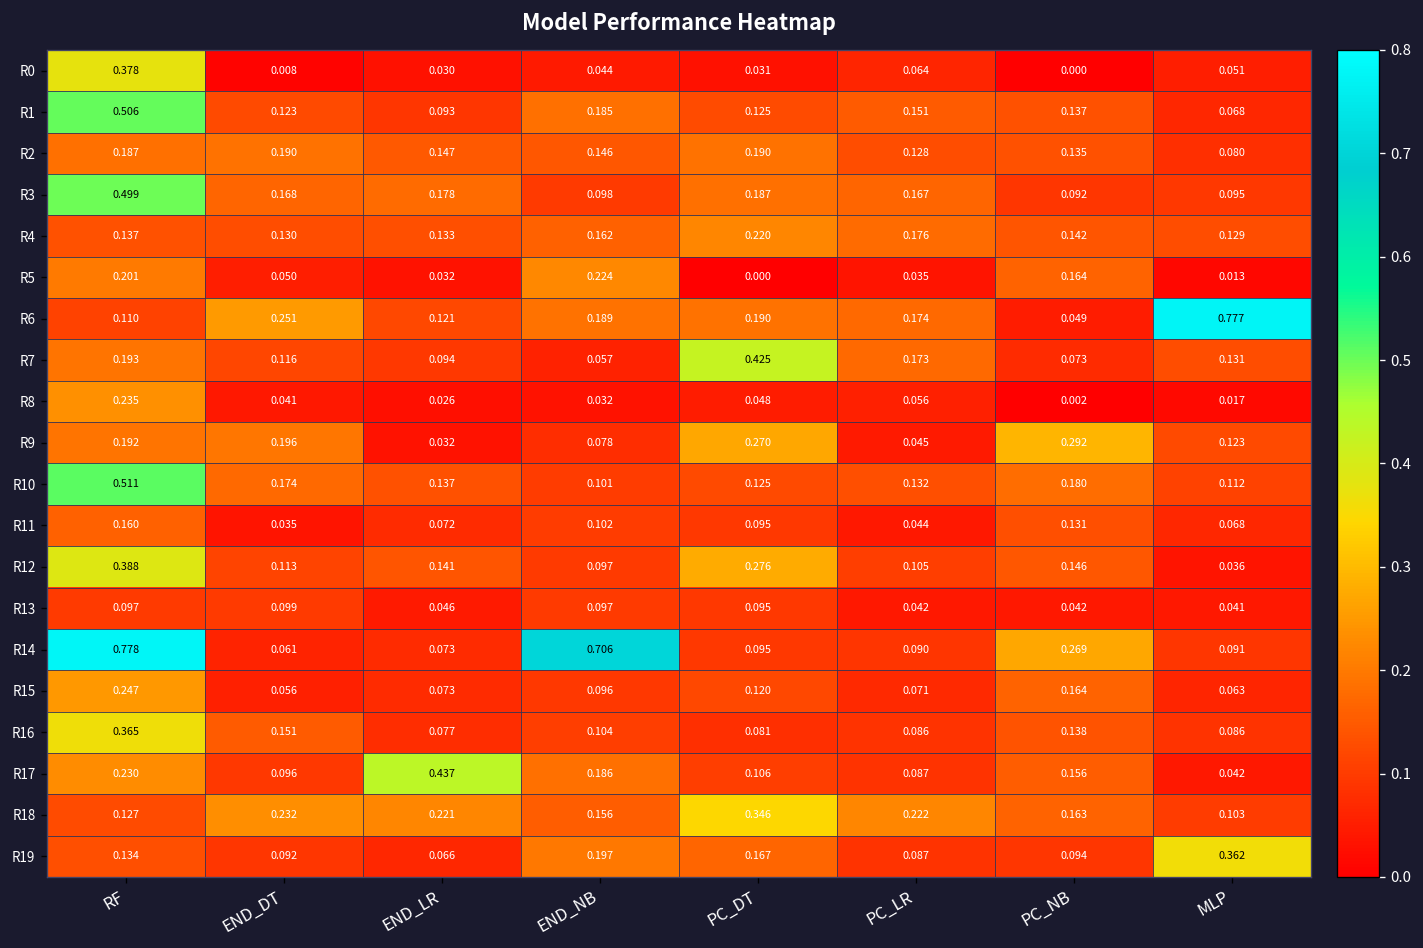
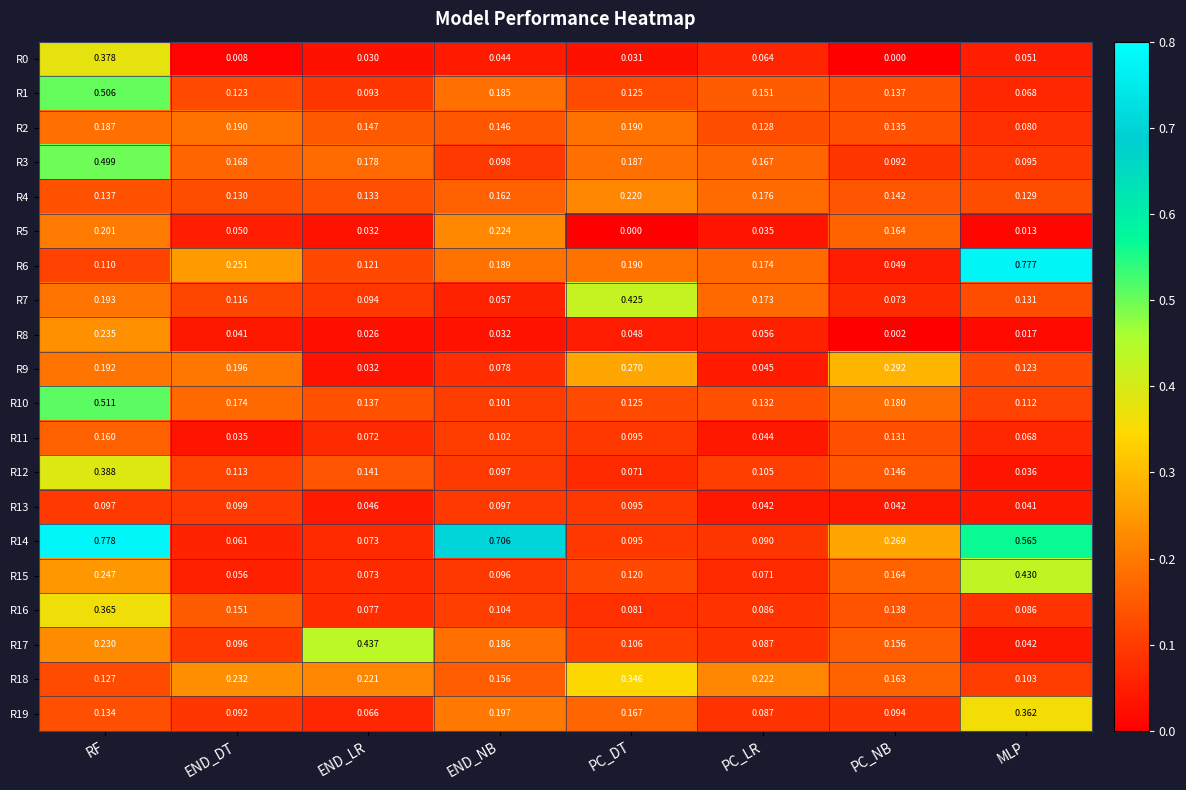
  {
    "R0": {
      "RF": 0.378,
      "END_DT": 0.008,
      "END_LR": 0.030,
      "END_NB": 0.044,
      "PC_DT": 0.031,
      "PC_LR": 0.064,
      "PC_NB": 0.000,
      "MLP": 0.051
    },
    "R1": {
      "RF": 0.506,
      "END_DT": 0.123,
      "END_LR": 0.093,
      "END_NB": 0.185,
      "PC_DT": 0.125,
      "PC_LR": 0.151,
      "PC_NB": 0.137,
      "MLP": 0.068
    },
    "R2": {
      "RF": 0.187,
      "END_DT": 0.190,
      "END_LR": 0.147,
      "END_NB": 0.146,
      "PC_DT": 0.190,
      "PC_LR": 0.128,
      "PC_NB": 0.135,
      "MLP": 0.080
    },
    "R3": {
      "RF": 0.499,
      "END_DT": 0.168,
      "END_LR": 0.178,
      "END_NB": 0.098,
      "PC_DT": 0.187,
      "PC_LR": 0.167,
      "PC_NB": 0.092,
      "MLP": 0.095
    },
    "R4": {
      "RF": 0.137,
      "END_DT": 0.130,
      "END_LR": 0.133,
      "END_NB": 0.162,
      "PC_DT": 0.220,
      "PC_LR": 0.176,
      "PC_NB": 0.142,
      "MLP": 0.129
    },
    "R5": {
      "RF": 0.201,
      "END_DT": 0.050,
      "END_LR": 0.032,
      "END_NB": 0.224,
      "PC_DT": 0.000,
      "PC_LR": 0.035,
      "PC_NB": 0.164,
      "MLP": 0.013
    },
    "R6": {
      "RF": 0.110,
      "END_DT": 0.251,
      "END_LR": 0.121,
      "END_NB": 0.189,
      "PC_DT": 0.190,
      "PC_LR": 0.174,
      "PC_NB": 0.049,
      "MLP": 0.777
    },
    "R7": {
      "RF": 0.193,
      "END_DT": 0.116,
      "END_LR": 0.094,
      "END_NB": 0.057,
      "PC_DT": 0.425,
      "PC_LR": 0.173,
      "PC_NB": 0.073,
      "MLP": 0.131
    },
    "R8": {
      "RF": 0.235,
      "END_DT": 0.041,
      "END_LR": 0.026,
      "END_NB": 0.032,
      "PC_DT": 0.048,
      "PC_LR": 0.056,
      "PC_NB": 0.002,
      "MLP": 0.017
    },
    "R9": {
      "RF": 0.192,
      "END_DT": 0.196,
      "END_LR": 0.032,
      "END_NB": 0.078,
      "PC_DT": 0.270,
      "PC_LR": 0.045,
      "PC_NB": 0.292,
      "MLP": 0.123
    },
    "R10": {
      "RF": 0.511,
      "END_DT": 0.174,
      "END_LR": 0.137,
      "END_NB": 0.101,
      "PC_DT": 0.125,
      "PC_LR": 0.132,
      "PC_NB": 0.180,
      "MLP": 0.112
    },
    "R11": {
      "RF": 0.160,
      "END_DT": 0.035,
      "END_LR": 0.072,
      "END_NB": 0.102,
      "PC_DT": 0.095,
      "PC_LR": 0.044,
      "PC_NB": 0.131,
      "MLP": 0.068
    },
    "R12": {
      "RF": 0.388,
      "END_DT": 0.113,
      "END_LR": 0.141,
      "END_NB": 0.097,
-     "PC_DT": 0.276,
+     "PC_DT": 0.071,
      "PC_LR": 0.105,
      "PC_NB": 0.146,
      "MLP": 0.036
    },
    "R13": {
      "RF": 0.097,
      "END_DT": 0.099,
      "END_LR": 0.046,
      "END_NB": 0.097,
      "PC_DT": 0.095,
      "PC_LR": 0.042,
      "PC_NB": 0.042,
      "MLP": 0.041
    },
    "R14": {
      "RF": 0.778,
      "END_DT": 0.061,
      "END_LR": 0.073,
      "END_NB": 0.706,
      "PC_DT": 0.095,
      "PC_LR": 0.090,
      "PC_NB": 0.269,
-     "MLP": 0.091
+     "MLP": 0.565
    },
    "R15": {
      "RF": 0.247,
      "END_DT": 0.056,
      "END_LR": 0.073,
      "END_NB": 0.096,
      "PC_DT": 0.120,
      "PC_LR": 0.071,
      "PC_NB": 0.164,
-     "MLP": 0.063
+     "MLP": 0.430
    },
    "R16": {
      "RF": 0.365,
      "END_DT": 0.151,
      "END_LR": 0.077,
      "END_NB": 0.104,
      "PC_DT": 0.081,
      "PC_LR": 0.086,
      "PC_NB": 0.138,
      "MLP": 0.086
    },
    "R17": {
      "RF": 0.230,
      "END_DT": 0.096,
      "END_LR": 0.437,
      "END_NB": 0.186,
      "PC_DT": 0.106,
      "PC_LR": 0.087,
      "PC_NB": 0.156,
      "MLP": 0.042
    },
    "R18": {
      "RF": 0.127,
      "END_DT": 0.232,
      "END_LR": 0.221,
      "END_NB": 0.156,
      "PC_DT": 0.346,
      "PC_LR": 0.222,
      "PC_NB": 0.163,
      "MLP": 0.103
    },
    "R19": {
      "RF": 0.134,
      "END_DT": 0.092,
      "END_LR": 0.066,
      "END_NB": 0.197,
      "PC_DT": 0.167,
      "PC_LR": 0.087,
      "PC_NB": 0.094,
      "MLP": 0.362
    }
  }
